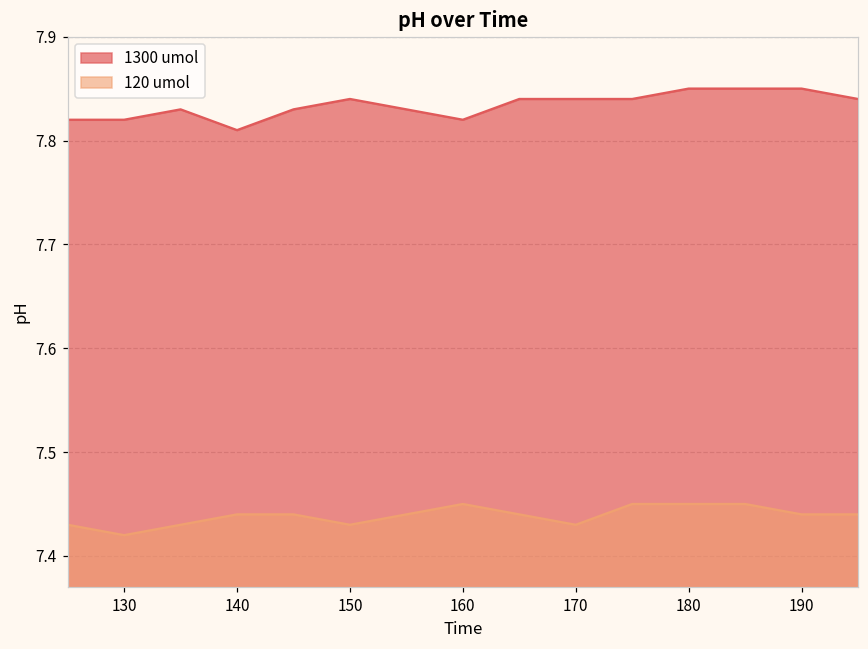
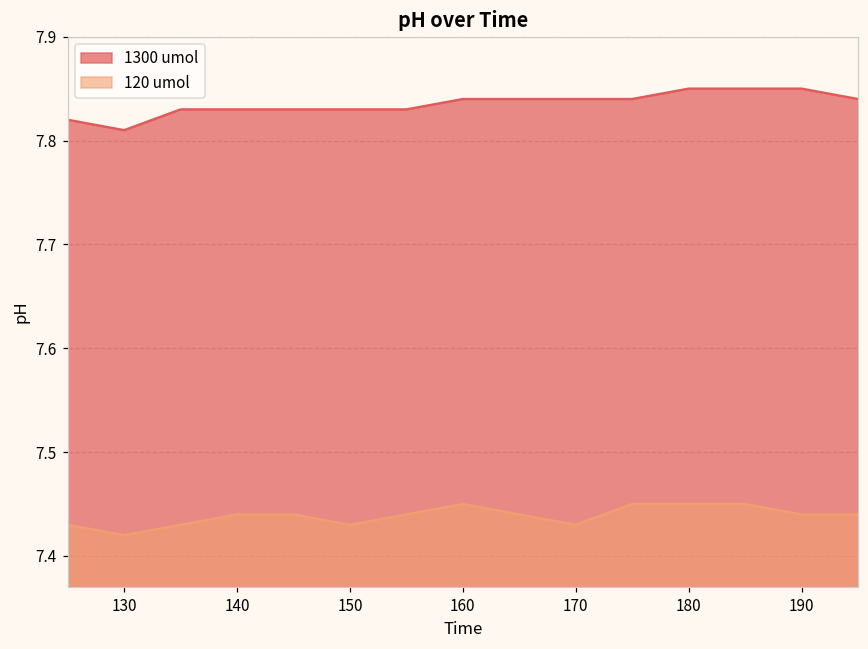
  {
    "1300 umol": {
-     "130": 7.82,
-     "140": 7.81,
-     "150": 7.84,
-     "160": 7.82,
+     "130": 7.81,
+     "140": 7.83,
+     "150": 7.83,
+     "160": 7.84,
      "170": 7.84,
      "180": 7.85,
      "190": 7.85
    },
    "120 umol": {
      "130": 7.42,
      "140": 7.44,
      "150": 7.43,
      "160": 7.45,
      "170": 7.43,
      "180": 7.45,
      "190": 7.44
    }
  }
